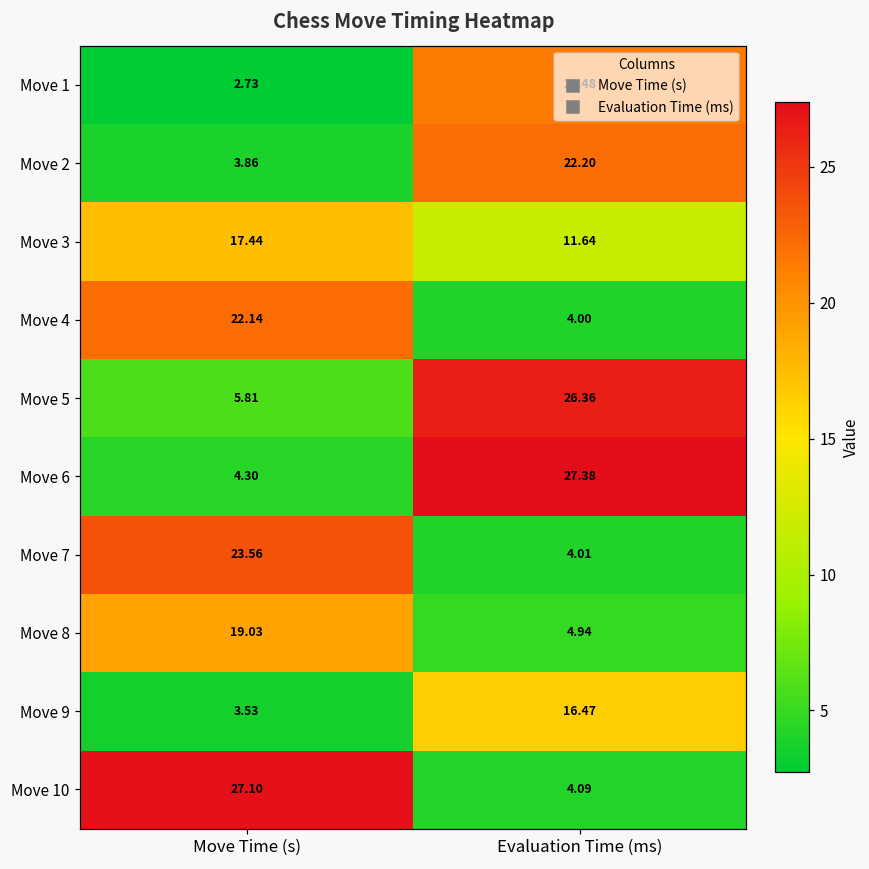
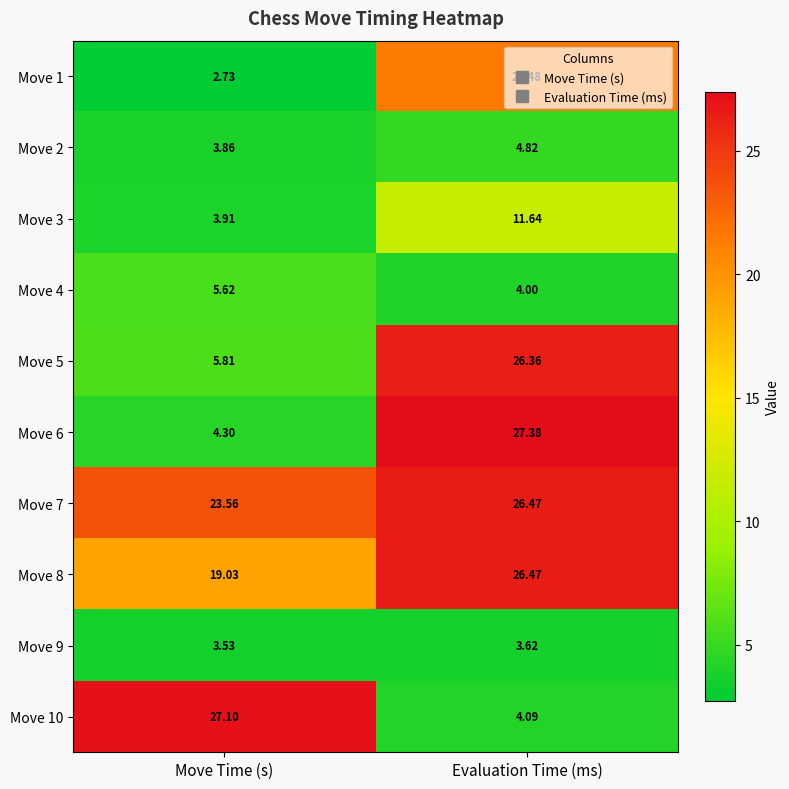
  {
    "Move 1": {
      "Move Time (s)": 2.73
    },
    "Move 2": {
      "Move Time (s)": 3.86,
-     "Evaluation Time (ms)": 22.20
+     "Evaluation Time (ms)": 4.82
    },
    "Move 3": {
-     "Move Time (s)": 17.44,
+     "Move Time (s)": 3.91,
      "Evaluation Time (ms)": 11.64
    },
    "Move 4": {
-     "Move Time (s)": 22.14,
+     "Move Time (s)": 5.62,
      "Evaluation Time (ms)": 4.00
    },
    "Move 5": {
      "Move Time (s)": 5.81,
      "Evaluation Time (ms)": 26.36
    },
    "Move 6": {
      "Move Time (s)": 4.30,
      "Evaluation Time (ms)": 27.38
    },
    "Move 7": {
      "Move Time (s)": 23.56,
-     "Evaluation Time (ms)": 4.01
+     "Evaluation Time (ms)": 26.47
    },
    "Move 8": {
      "Move Time (s)": 19.03,
-     "Evaluation Time (ms)": 4.94
+     "Evaluation Time (ms)": 26.47
    },
    "Move 9": {
      "Move Time (s)": 3.53,
-     "Evaluation Time (ms)": 16.47
+     "Evaluation Time (ms)": 3.62
    },
    "Move 10": {
      "Move Time (s)": 27.10,
      "Evaluation Time (ms)": 4.09
    }
  }
